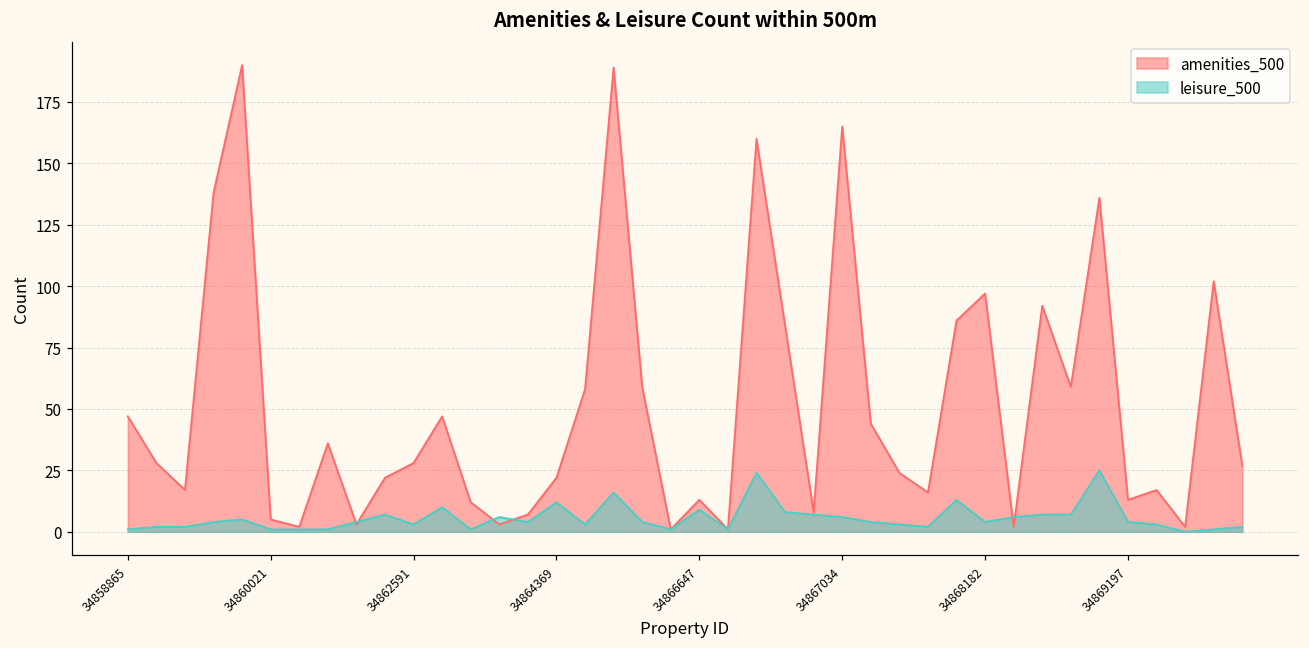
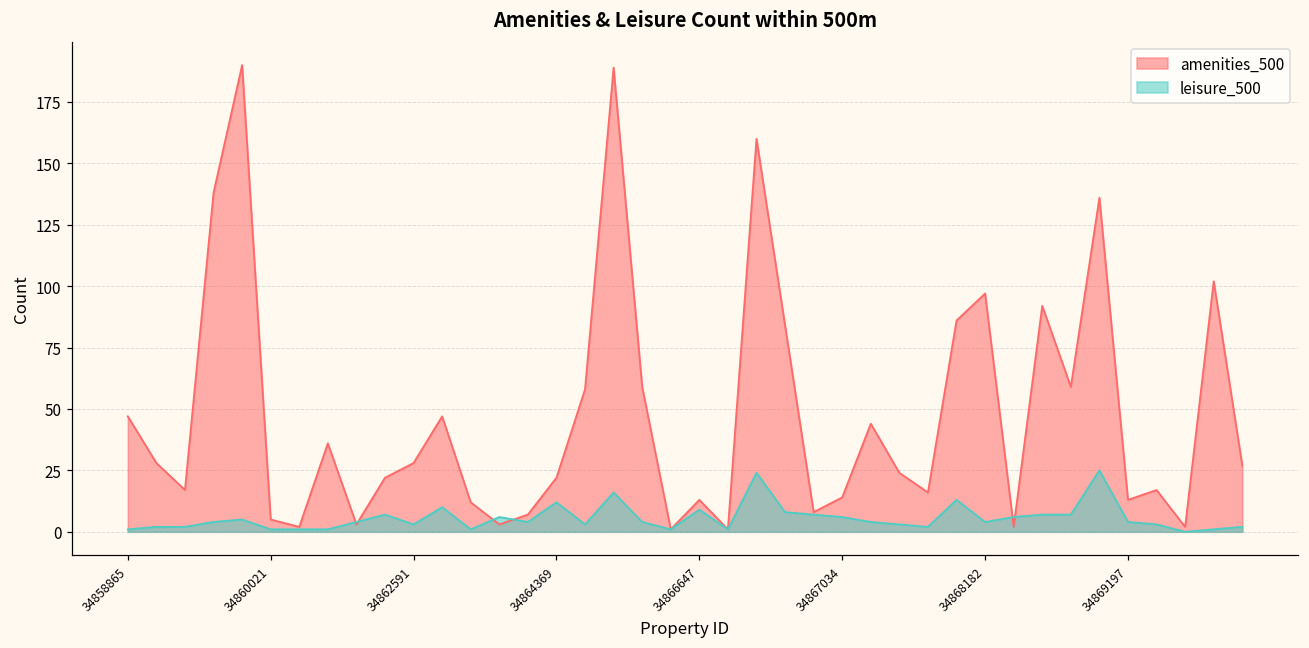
  {
    "amenities_500": {
      "34858865": 47,
      "34860021": 5,
      "34862591": 28,
      "34864369": 22,
      "34866647": 13,
-     "34867034": 165,
+     "34867034": 14,
      "34868182": 97,
      "34869197": 13
    },
    "leisure_500": {
      "34858865": 1,
      "34860021": 1,
      "34862591": 3,
      "34864369": 12,
      "34866647": 9,
      "34867034": 6,
      "34868182": 4,
      "34869197": 4
    }
  }
